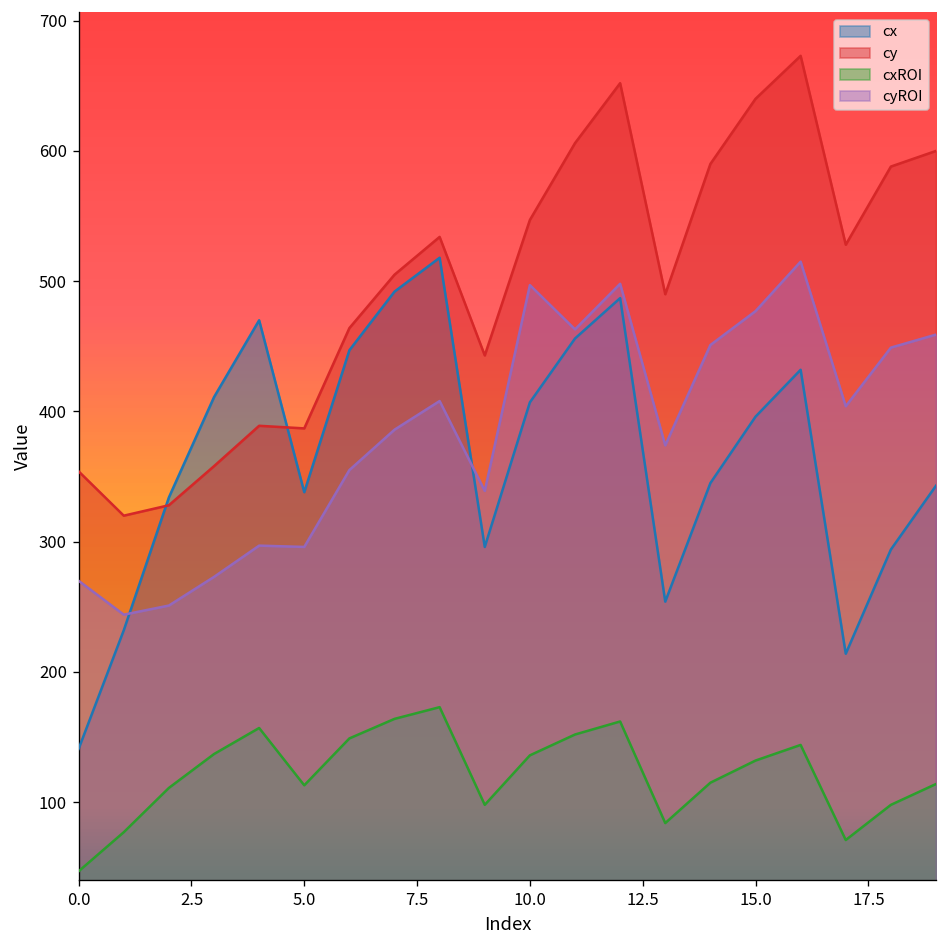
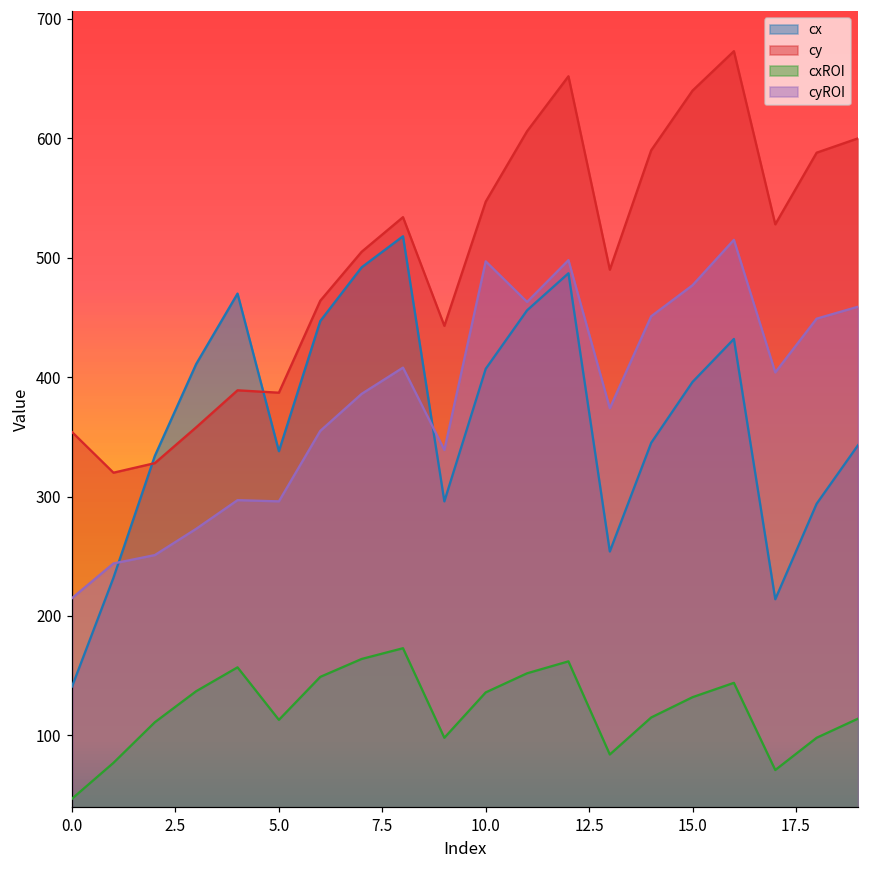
  {
    "cx": {
      "0.0": 141,
      "5.0": 338,
      "10.0": 407,
      "15.0": 396
    },
    "cy": {
      "0.0": 354,
      "5.0": 387,
      "10.0": 547,
      "15.0": 640
    },
    "cxROI": {
      "0.0": 47,
      "5.0": 113,
      "10.0": 136,
      "15.0": 132
    },
    "cyROI": {
-     "0.0": 270,
+     "0.0": 215,
      "5.0": 296,
      "10.0": 497,
      "15.0": 477
    }
  }
